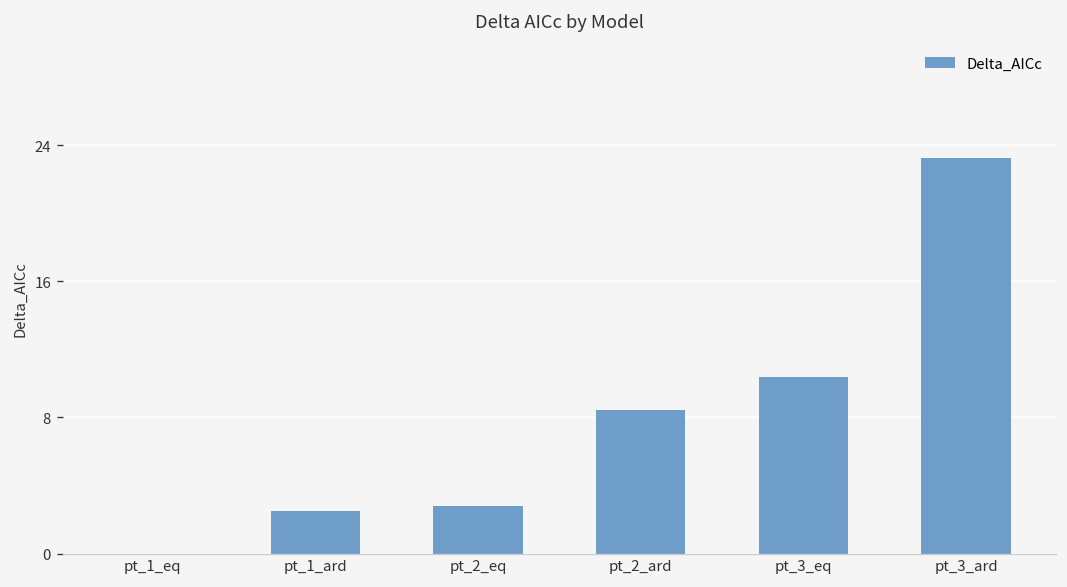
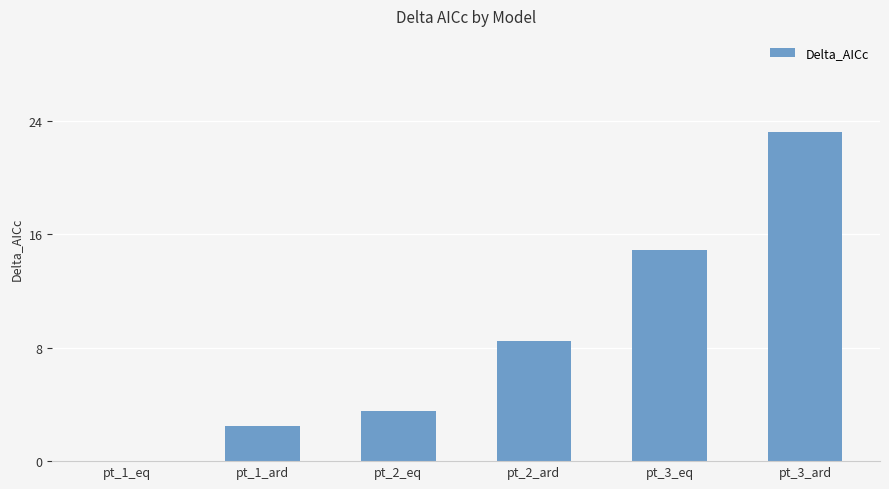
  {
    "pt_1_eq": 0.0,
    "pt_1_ard": 2.5,
-   "pt_2_eq": 2.8,
+   "pt_2_eq": 3.6,
    "pt_2_ard": 8.5,
-   "pt_3_eq": 10.4,
+   "pt_3_eq": 14.9,
    "pt_3_ard": 23.3
  }
